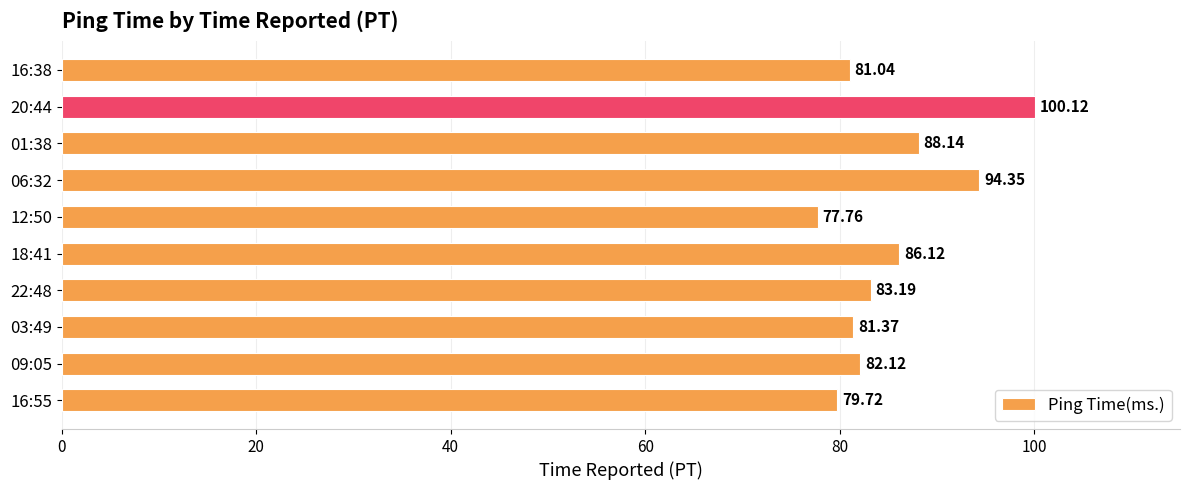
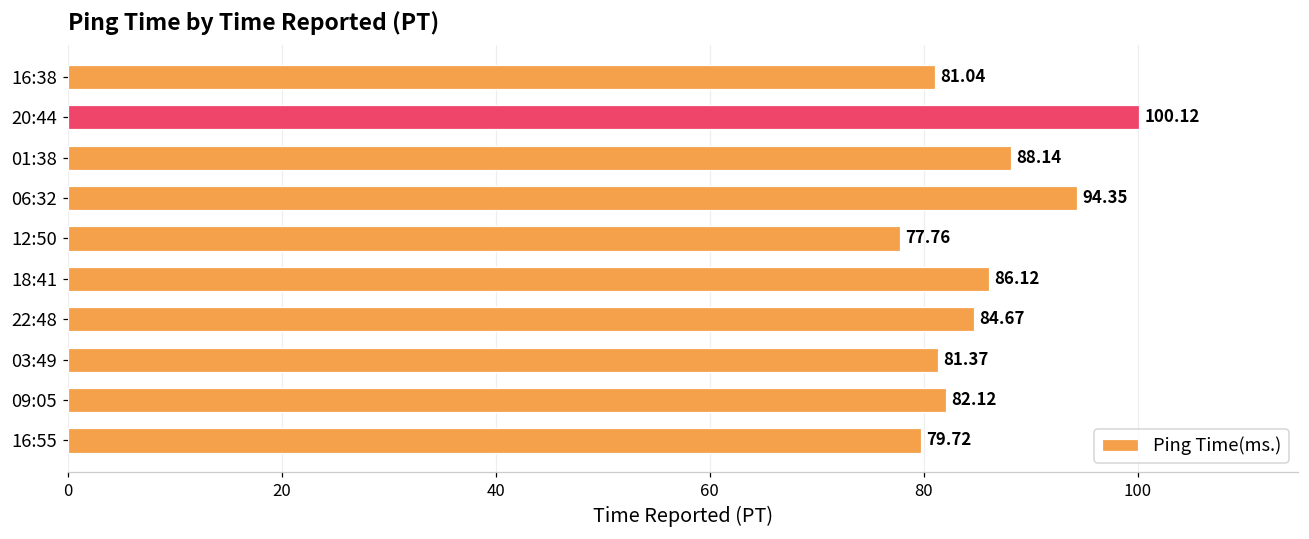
  {
    "16:38": 81.04,
    "20:44": 100.12,
    "01:38": 88.14,
    "06:32": 94.35,
    "12:50": 77.76,
    "18:41": 86.12,
-   "22:48": 83.19,
+   "22:48": 84.67,
    "03:49": 81.37,
    "09:05": 82.12,
    "16:55": 79.72
  }
